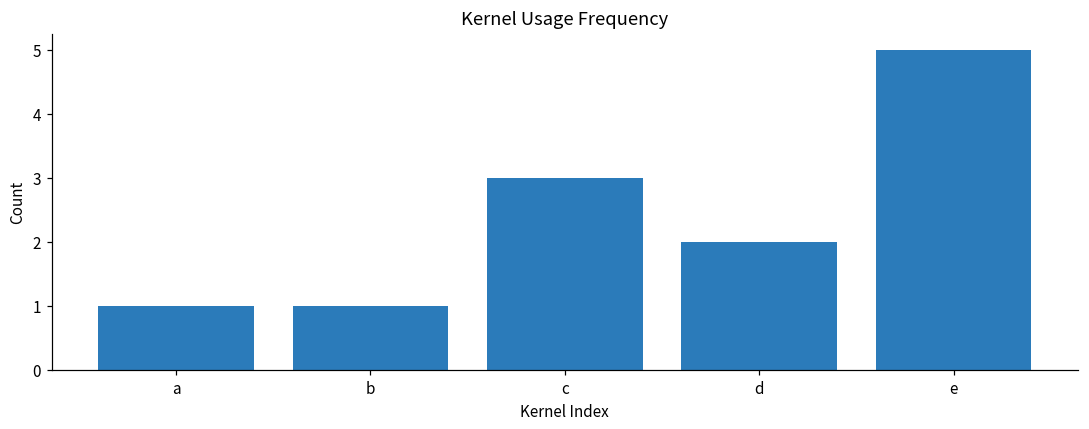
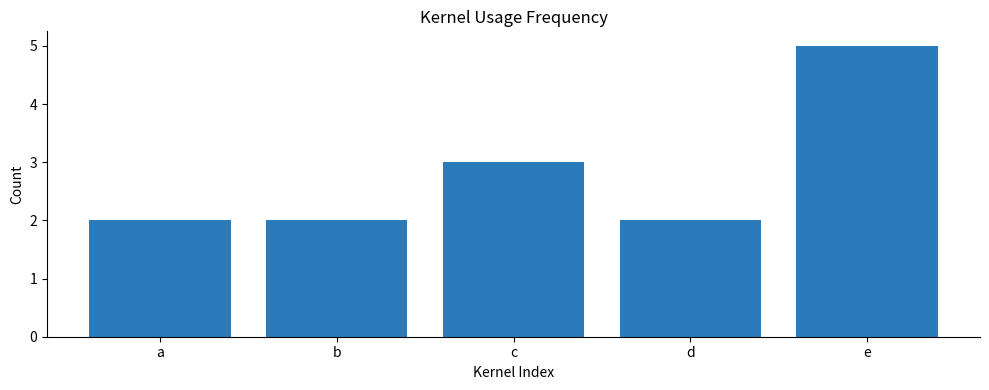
  {
-   "a": 1,
-   "b": 1,
+   "a": 2,
+   "b": 2,
    "c": 3,
    "d": 2,
    "e": 5
  }
